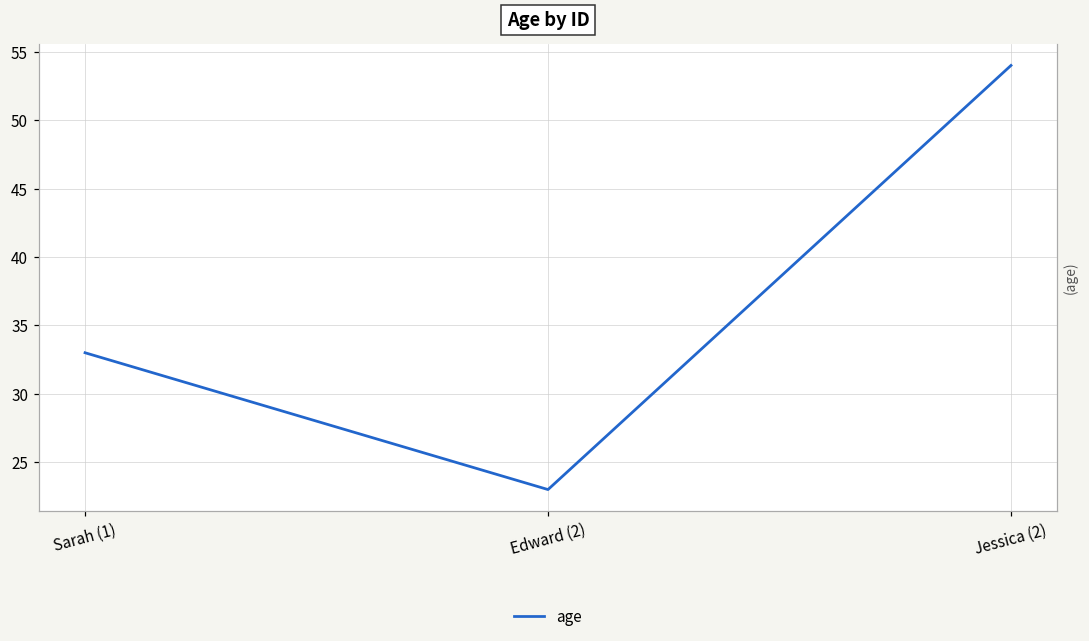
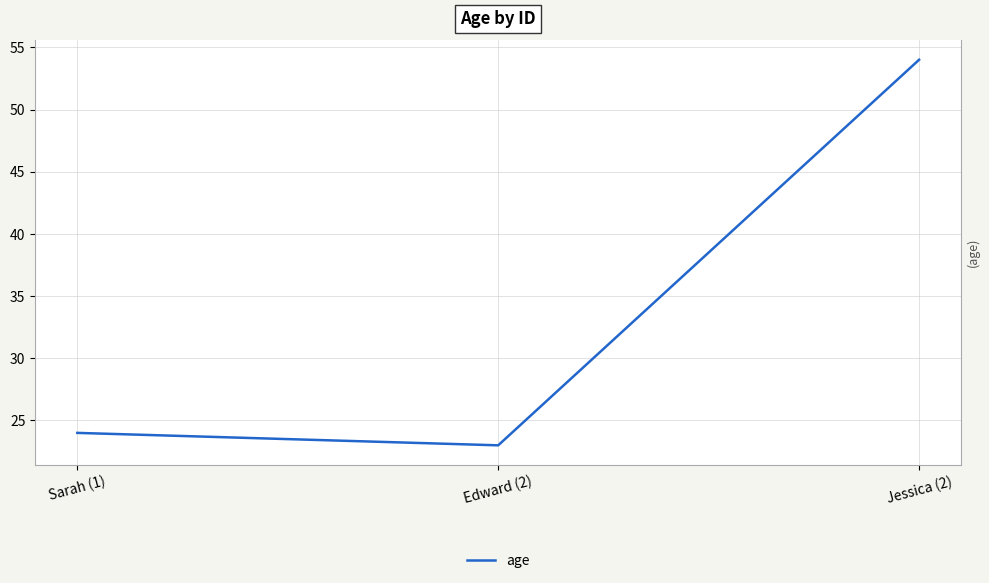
  {
-   "Sarah (1)": 33,
+   "Sarah (1)": 24,
    "Edward (2)": 23,
    "Jessica (2)": 54
  }
